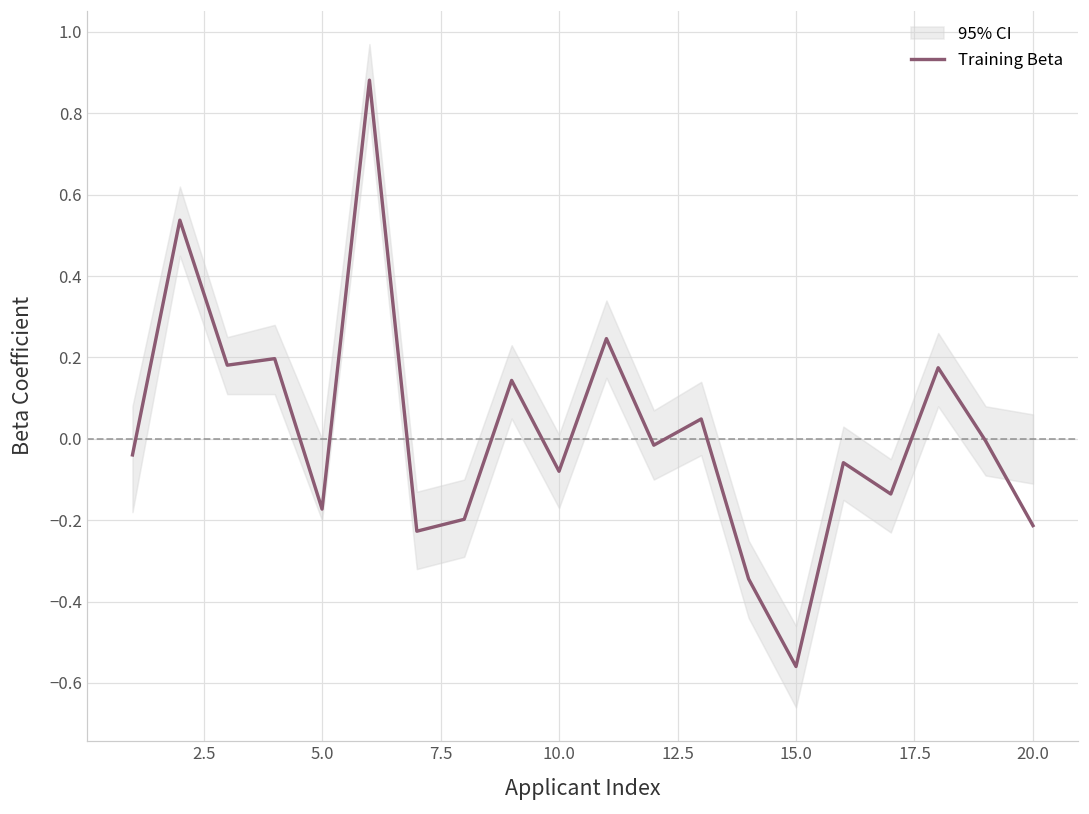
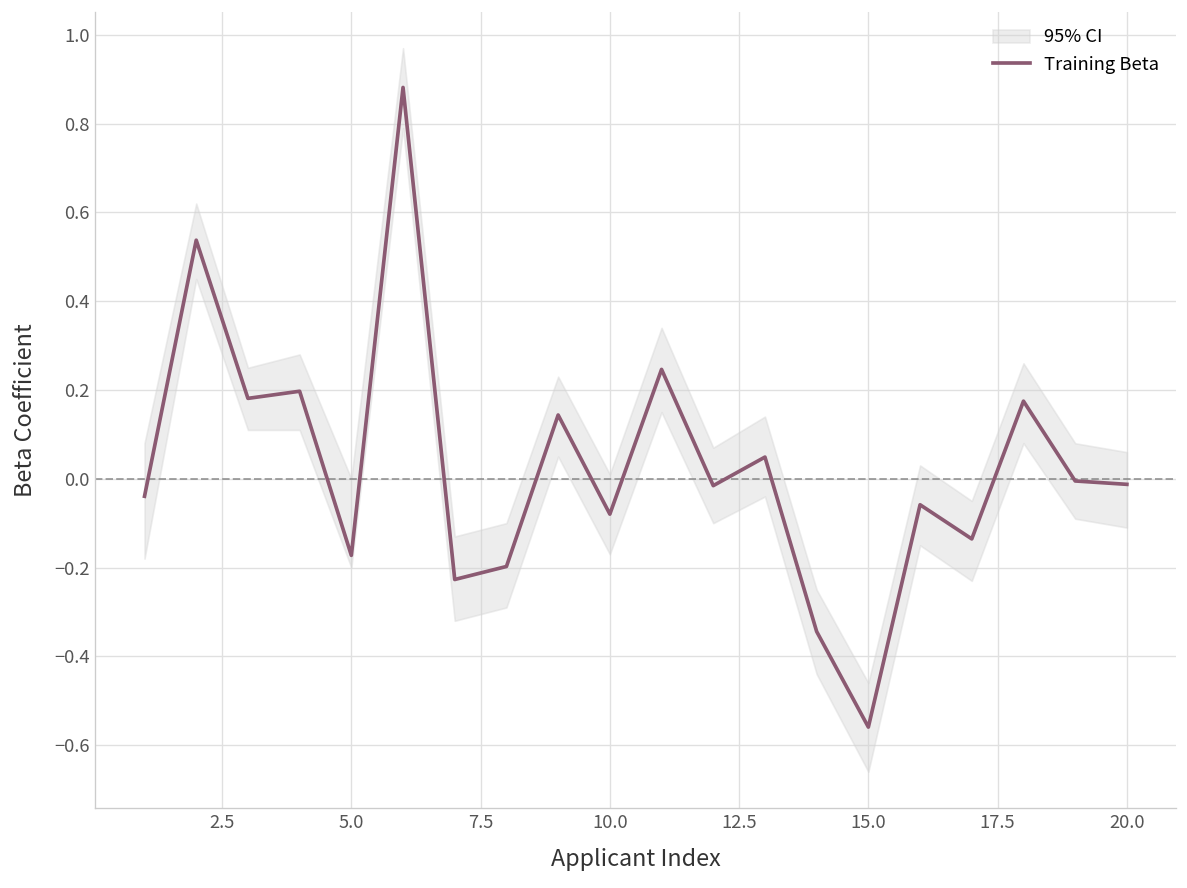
  {
    "Training Beta": {
      "5.0": -0.17,
      "10.0": -0.08,
      "15.0": -0.56,
-     "20.0": -0.21
+     "20.0": -0.01
    }
  }
